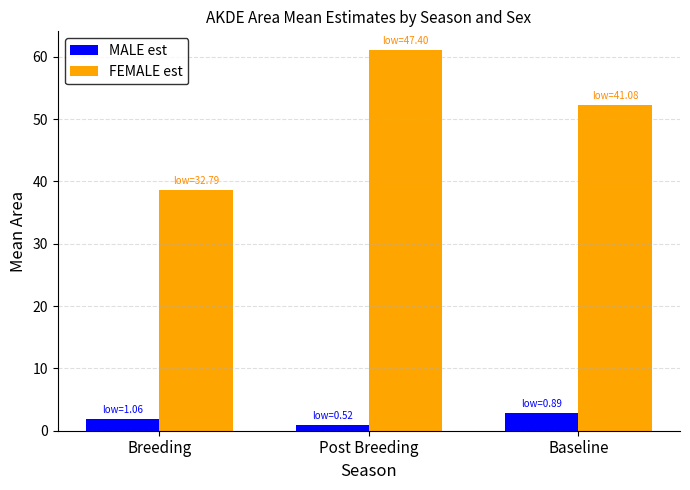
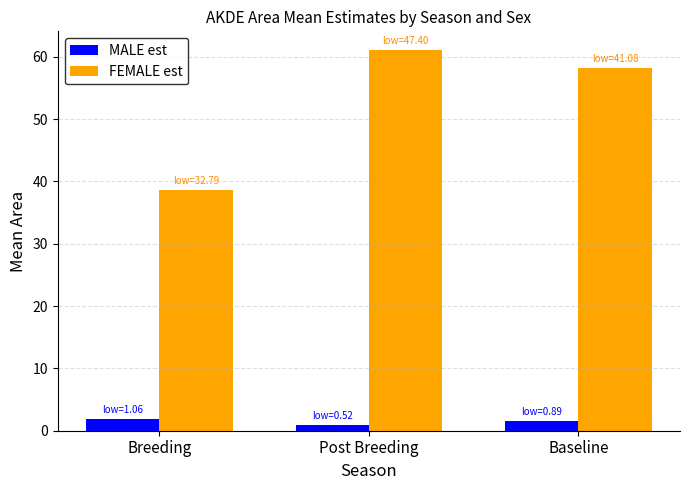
  {
    "MALE est": {
-     "Baseline": 3
+     "Baseline": 1
    },
    "FEMALE est": {
-     "Baseline": 52
+     "Baseline": 58
    }
  }
